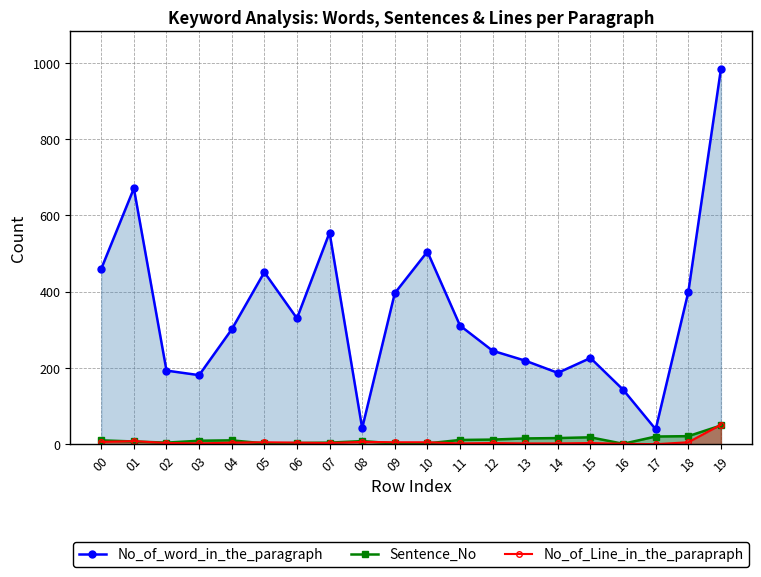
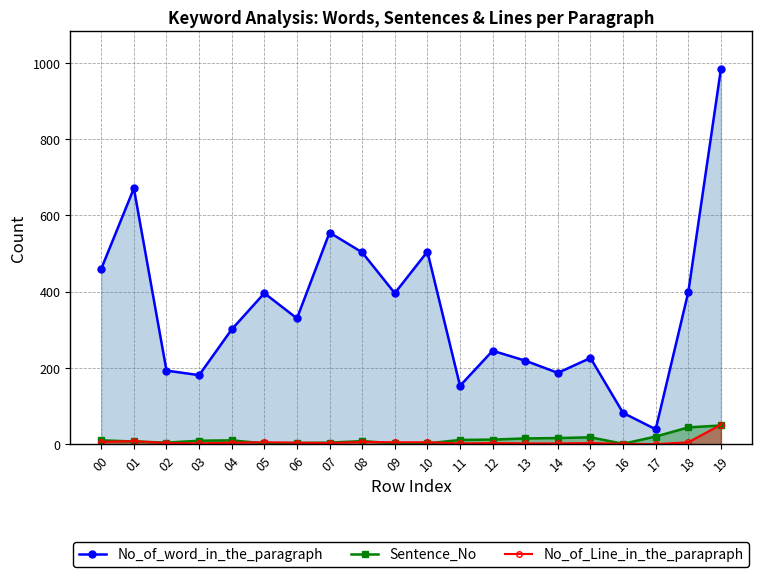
  {
    "No_of_word_in_the_paragraph": {
      "00": 460,
      "01": 670,
      "02": 190,
      "03": 180,
      "04": 300,
-     "05": 450,
+     "05": 400,
      "06": 330,
      "07": 560,
-     "08": 40,
+     "08": 500,
      "09": 400,
      "10": 510,
-     "11": 310,
+     "11": 150,
      "12": 250,
      "13": 220,
      "14": 190,
      "15": 230,
-     "16": 140,
+     "16": 80,
      "17": 40,
      "18": 400,
      "19": 980
    },
    "Sentence_No": {
      "03": 10,
      "11": 10,
      "12": 10,
      "13": 20,
      "14": 20,
      "15": 20,
      "17": 20,
-     "18": 20
+     "18": 40
    },
    "No_of_Line_in_the_parapraph": {
      "03": 0,
      "11": 0,
      "12": 0,
      "13": 0,
      "14": 0,
      "15": 0,
      "17": 0,
      "18": 10
    }
  }
